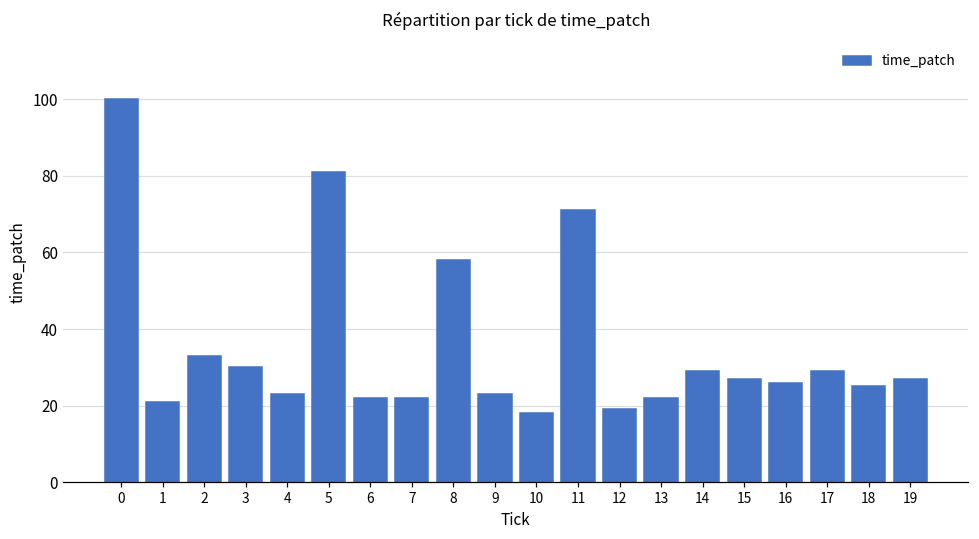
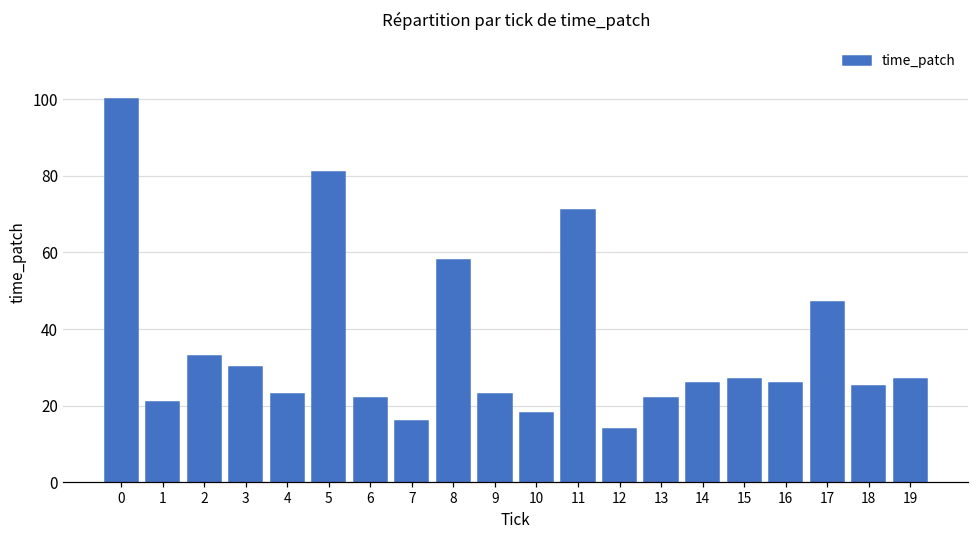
  {
    "0": 100,
    "1": 21,
    "2": 33,
    "3": 30,
    "4": 23,
    "5": 81,
    "6": 22,
-   "7": 22,
+   "7": 16,
    "8": 58,
    "9": 23,
    "10": 18,
    "11": 71,
-   "12": 19,
+   "12": 14,
    "13": 22,
-   "14": 29,
+   "14": 26,
    "15": 27,
    "16": 26,
-   "17": 29,
+   "17": 47,
    "18": 25,
    "19": 27
  }
